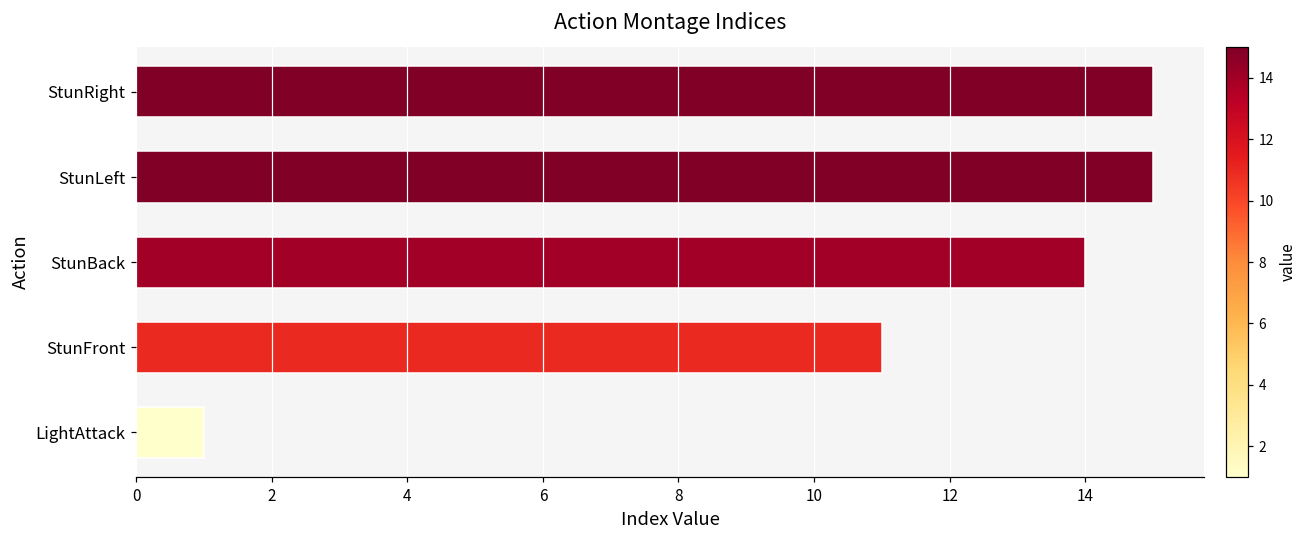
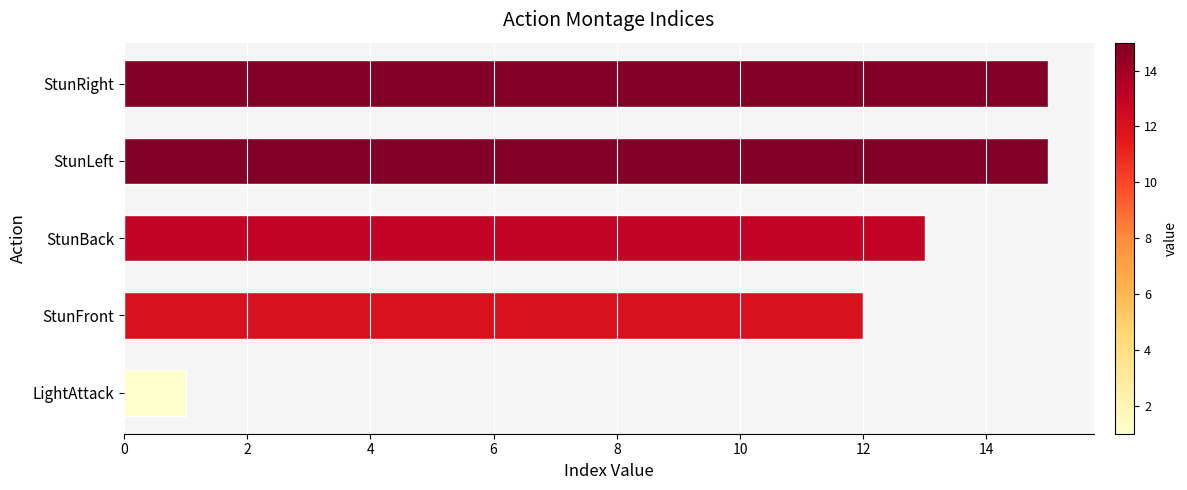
  {
    "StunRight": 15,
    "StunLeft": 15,
-   "StunBack": 14,
-   "StunFront": 11,
+   "StunBack": 13,
+   "StunFront": 12,
    "LightAttack": 1
  }
